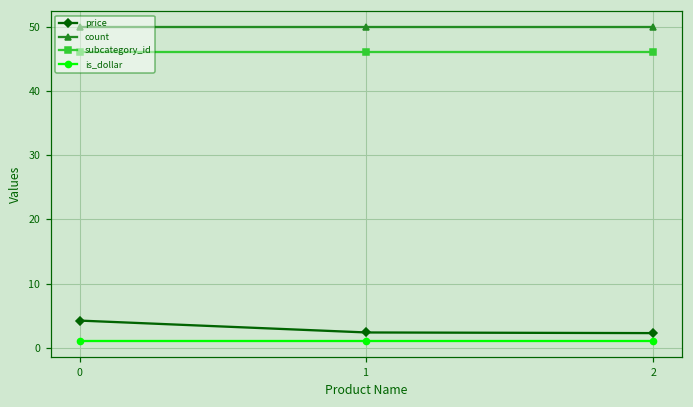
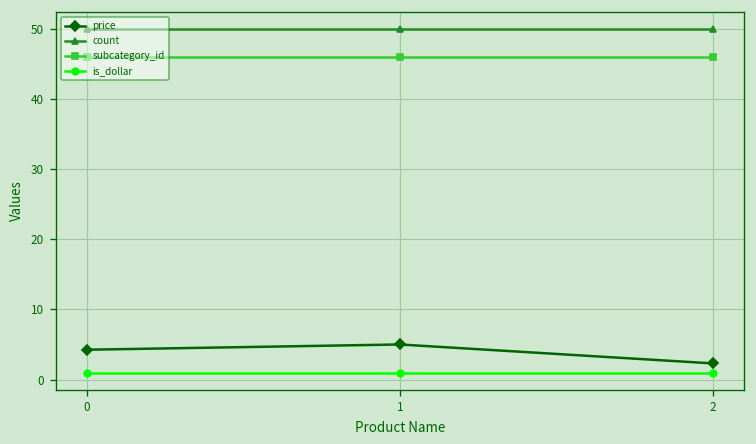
  {
    "price": {
      "0": 4,
-     "1": 2,
+     "1": 5,
      "2": 2
    },
    "count": {
      "1": 50,
      "2": 50
    },
    "subcategory_id": {
      "1": 46,
      "2": 46
    },
    "is_dollar": {
      "0": 1,
      "1": 1,
      "2": 1
    }
  }
